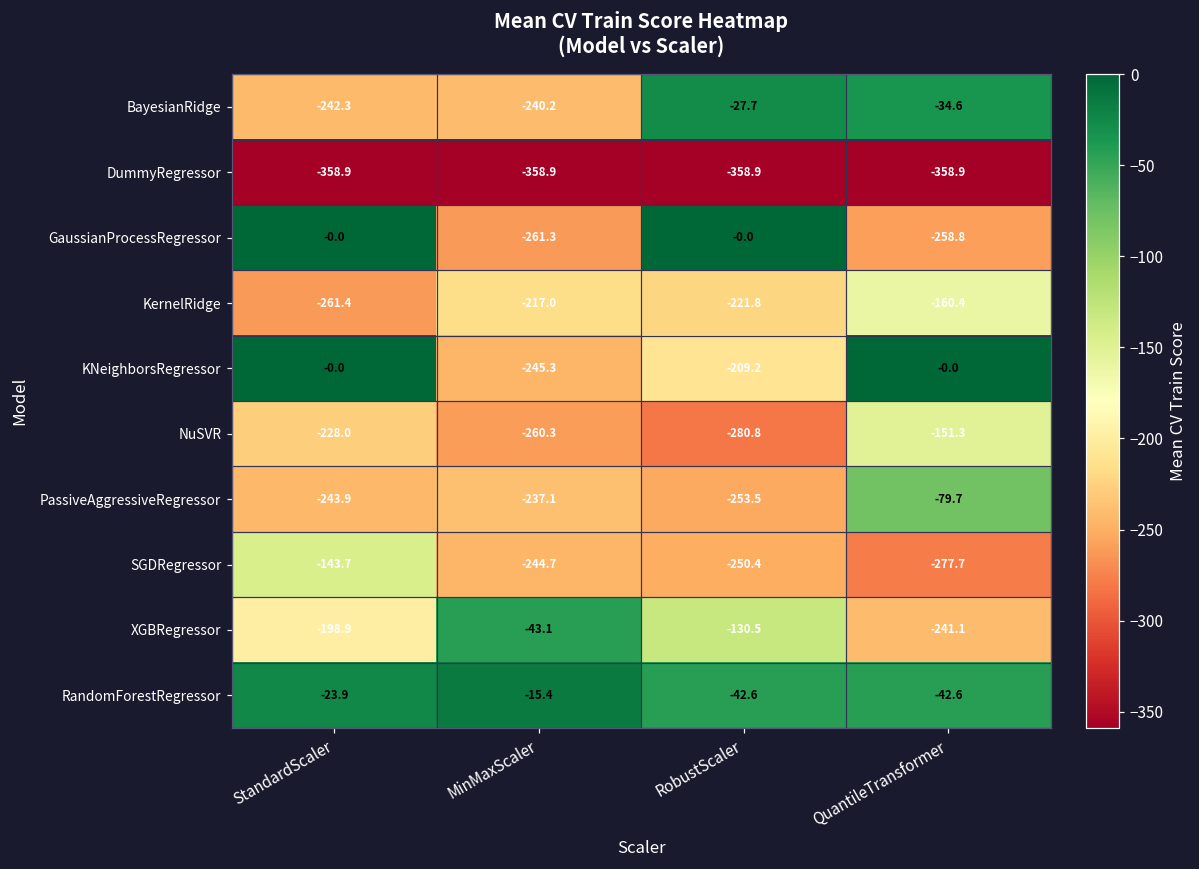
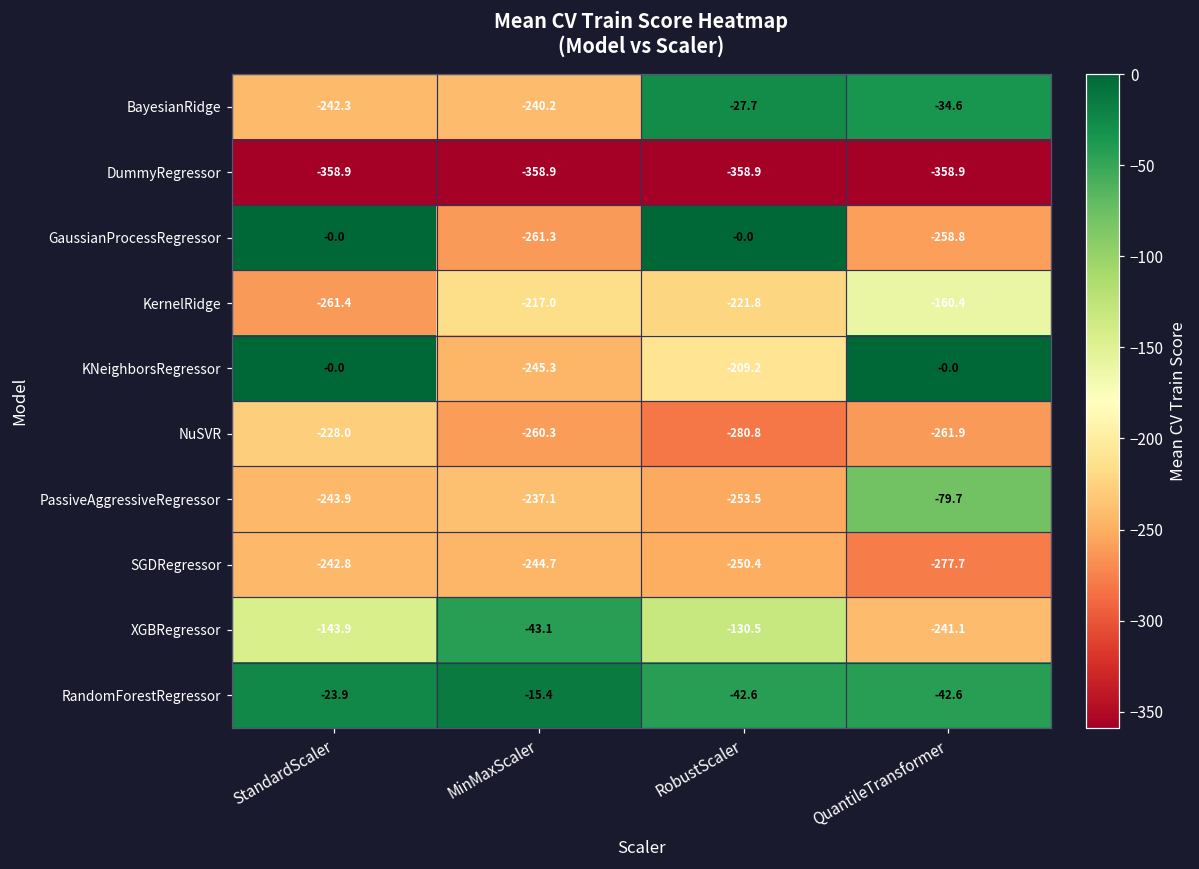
  {
    "BayesianRidge": {
      "StandardScaler": -242.3,
      "MinMaxScaler": -240.2,
      "RobustScaler": -27.7,
      "QuantileTransformer": -34.6
    },
    "DummyRegressor": {
      "StandardScaler": -358.9,
      "MinMaxScaler": -358.9,
      "RobustScaler": -358.9,
      "QuantileTransformer": -358.9
    },
    "GaussianProcessRegressor": {
      "StandardScaler": -0.0,
      "MinMaxScaler": -261.3,
      "RobustScaler": -0.0,
      "QuantileTransformer": -258.8
    },
    "KernelRidge": {
      "StandardScaler": -261.4,
      "MinMaxScaler": -217.0,
      "RobustScaler": -221.8,
      "QuantileTransformer": -160.4
    },
    "KNeighborsRegressor": {
      "StandardScaler": -0.0,
      "MinMaxScaler": -245.3,
      "RobustScaler": -209.2,
      "QuantileTransformer": -0.0
    },
    "NuSVR": {
      "StandardScaler": -228.0,
      "MinMaxScaler": -260.3,
      "RobustScaler": -280.8,
-     "QuantileTransformer": -151.3
+     "QuantileTransformer": -261.9
    },
    "PassiveAggressiveRegressor": {
      "StandardScaler": -243.9,
      "MinMaxScaler": -237.1,
      "RobustScaler": -253.5,
      "QuantileTransformer": -79.7
    },
    "SGDRegressor": {
-     "StandardScaler": -143.7,
+     "StandardScaler": -242.8,
      "MinMaxScaler": -244.7,
      "RobustScaler": -250.4,
      "QuantileTransformer": -277.7
    },
    "XGBRegressor": {
-     "StandardScaler": -198.9,
+     "StandardScaler": -143.9,
      "MinMaxScaler": -43.1,
      "RobustScaler": -130.5,
      "QuantileTransformer": -241.1
    },
    "RandomForestRegressor": {
      "StandardScaler": -23.9,
      "MinMaxScaler": -15.4,
      "RobustScaler": -42.6,
      "QuantileTransformer": -42.6
    }
  }
